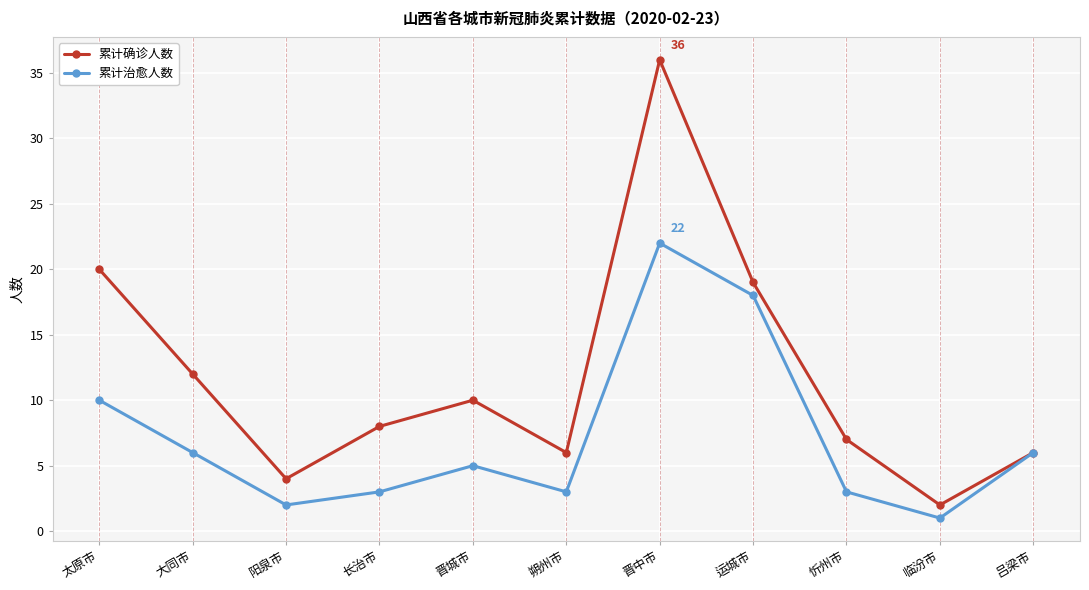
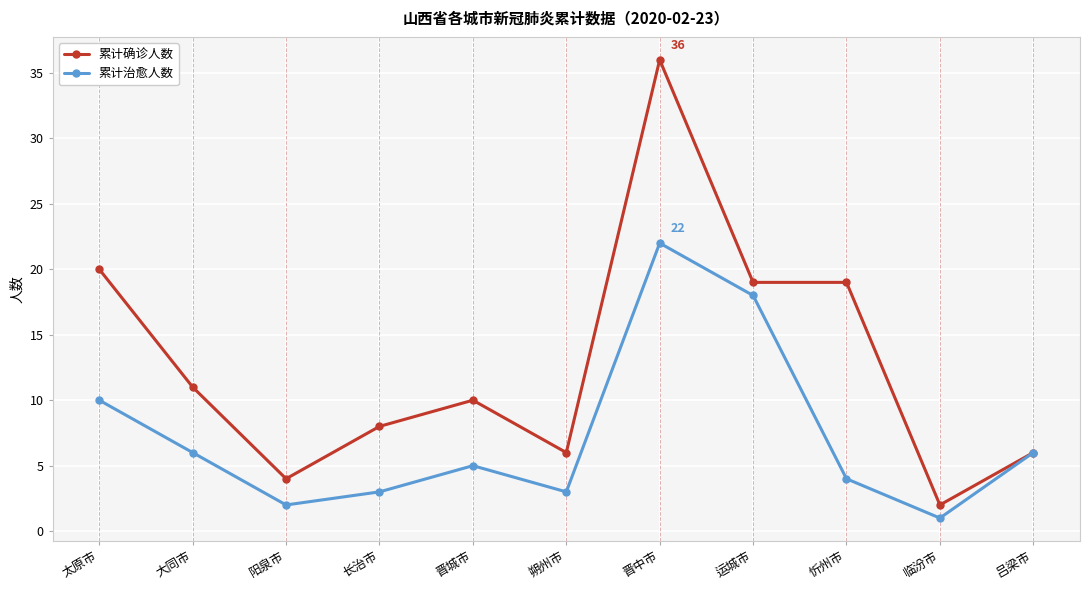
  {
    "累计确诊人数": {
      "太原市": 20,
-     "大同市": 12,
+     "大同市": 11,
      "阳泉市": 4,
      "长治市": 8,
      "晋城市": 10,
      "朔州市": 6,
      "运城市": 19,
-     "忻州市": 7,
+     "忻州市": 19,
      "临汾市": 2
    },
    "累计治愈人数": {
      "太原市": 10,
      "大同市": 6,
      "阳泉市": 2,
      "长治市": 3,
      "晋城市": 5,
      "朔州市": 3,
      "运城市": 18,
-     "忻州市": 3,
+     "忻州市": 4,
      "临汾市": 1
    }
  }
